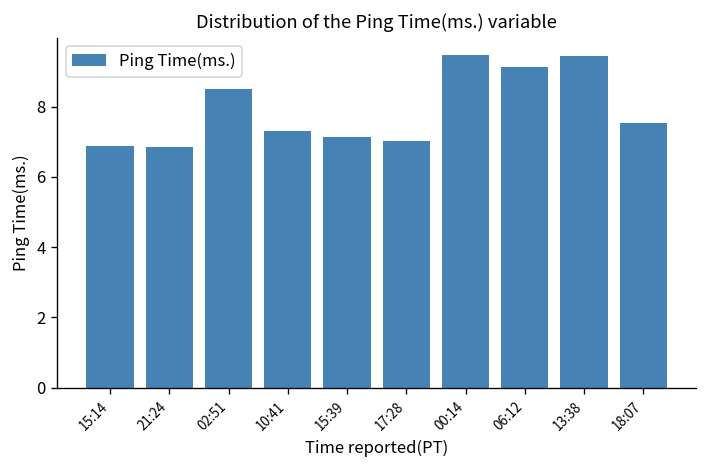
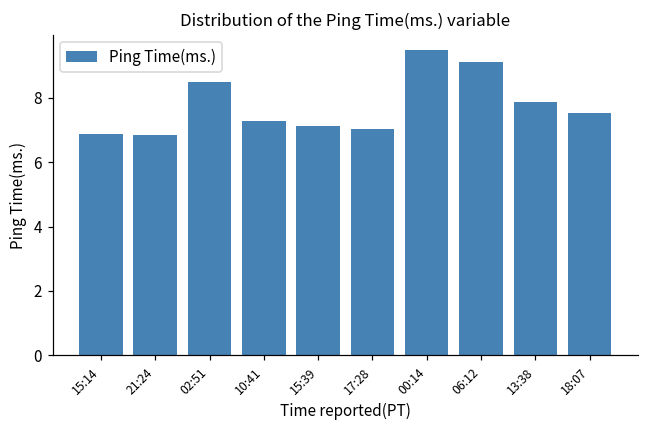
  {
    "15:14": 6.9,
    "21:24": 6.8,
    "02:51": 8.5,
    "10:41": 7.3,
    "15:39": 7.1,
    "17:28": 7.0,
    "00:14": 9.5,
    "06:12": 9.1,
-   "13:38": 9.4,
+   "13:38": 7.9,
    "18:07": 7.5
  }
